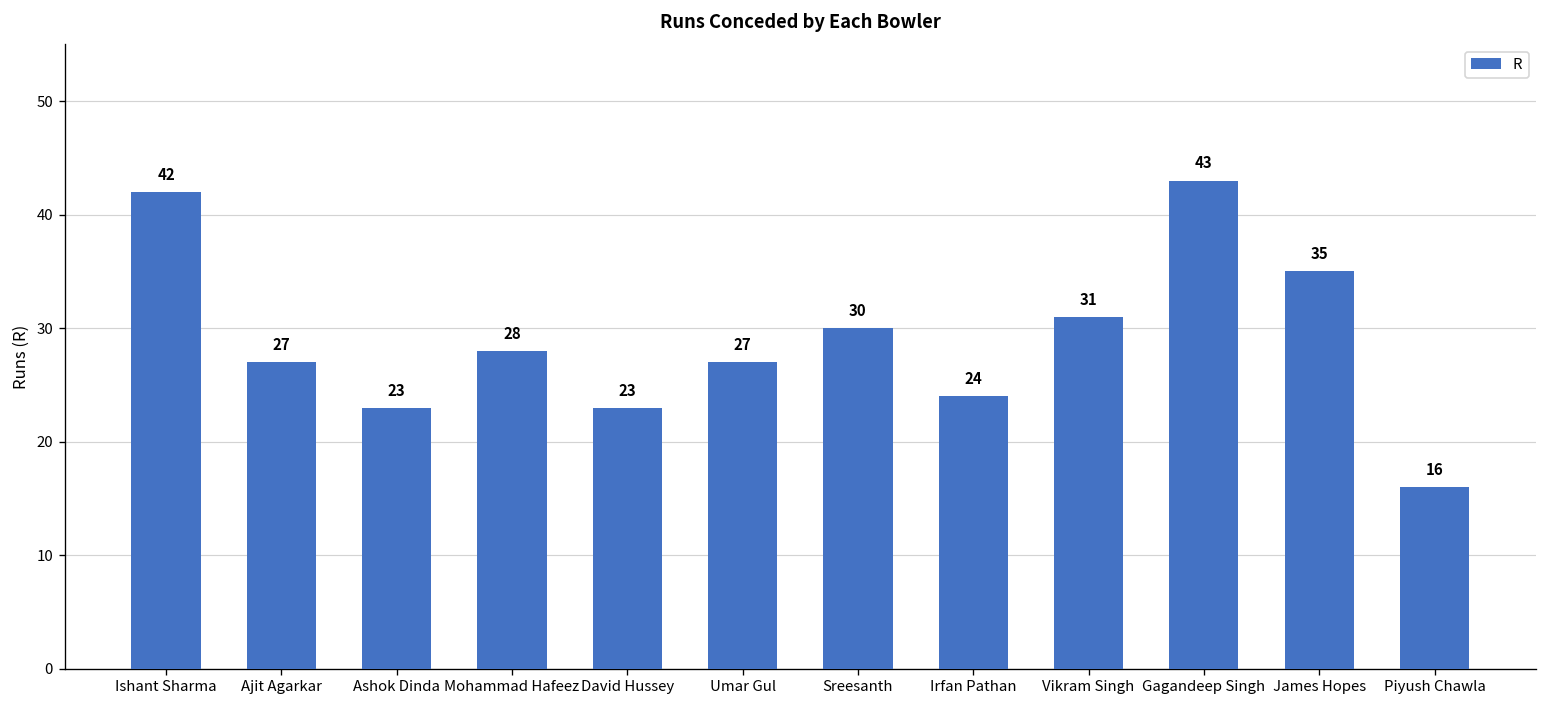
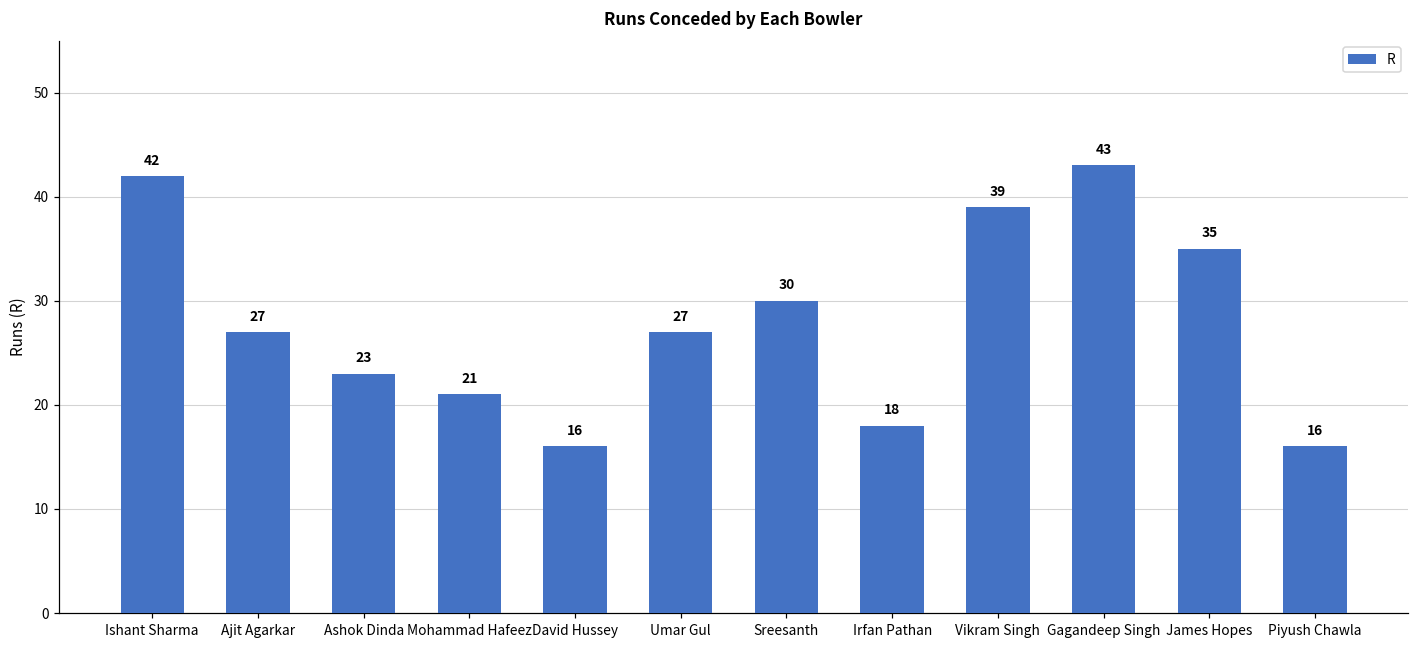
  {
    "Ishant Sharma": 42,
    "Ajit Agarkar": 27,
    "Ashok Dinda": 23,
-   "Mohammad Hafeez": 28,
-   "David Hussey": 23,
+   "Mohammad Hafeez": 21,
+   "David Hussey": 16,
    "Umar Gul": 27,
    "Sreesanth": 30,
-   "Irfan Pathan": 24,
-   "Vikram Singh": 31,
+   "Irfan Pathan": 18,
+   "Vikram Singh": 39,
    "Gagandeep Singh": 43,
    "James Hopes": 35,
    "Piyush Chawla": 16
  }
